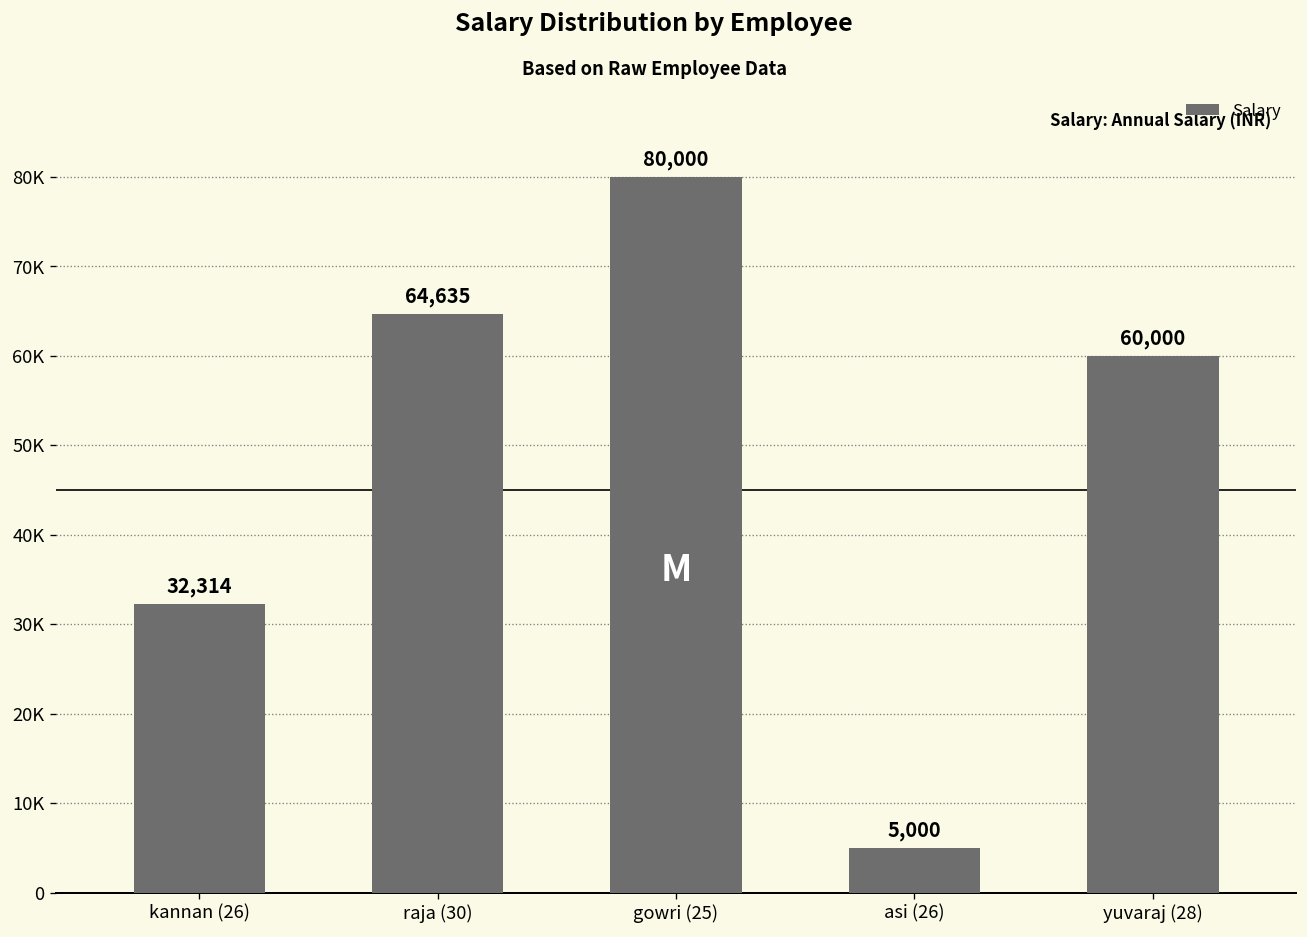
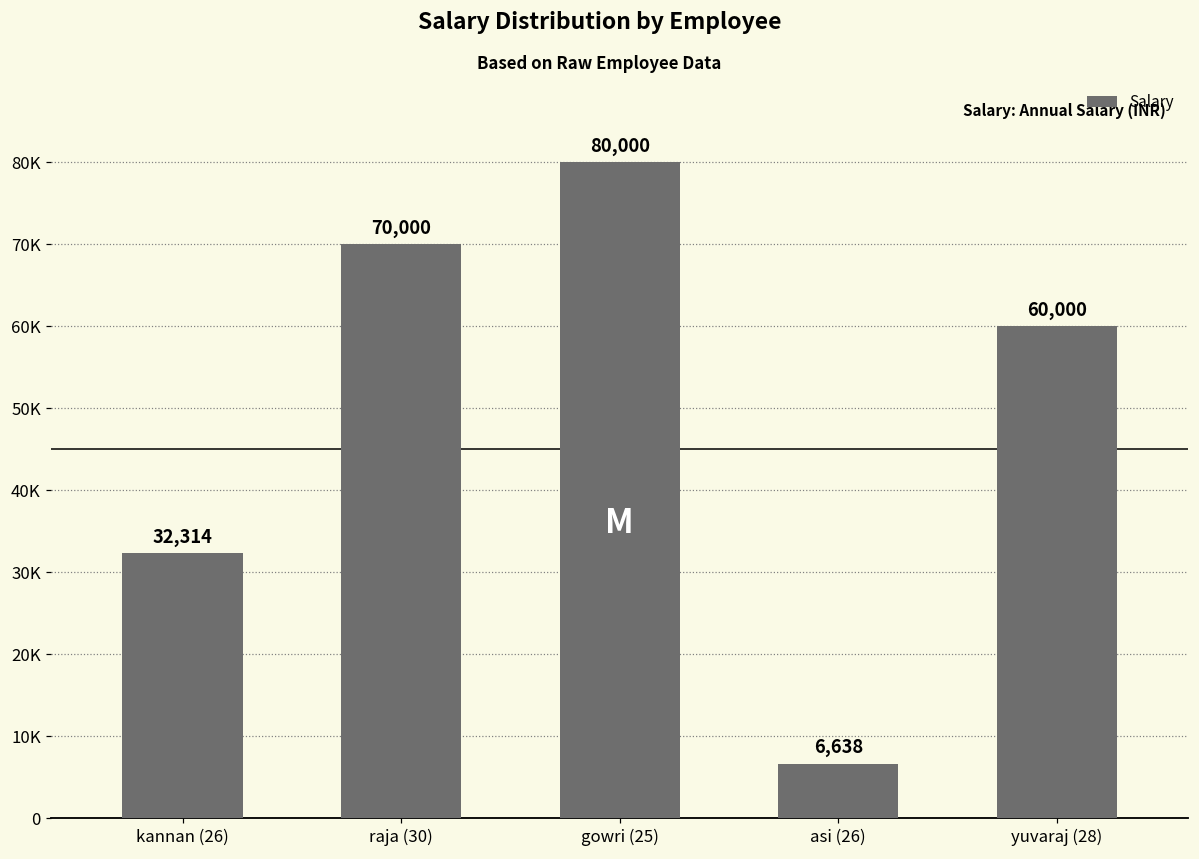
  {
    "kannan (26)": "32,314",
-   "raja (30)": "64,635",
+   "raja (30)": "70,000",
    "gowri (25)": "80,000",
-   "asi (26)": "5,000",
+   "asi (26)": "6,638",
    "yuvaraj (28)": "60,000"
  }
